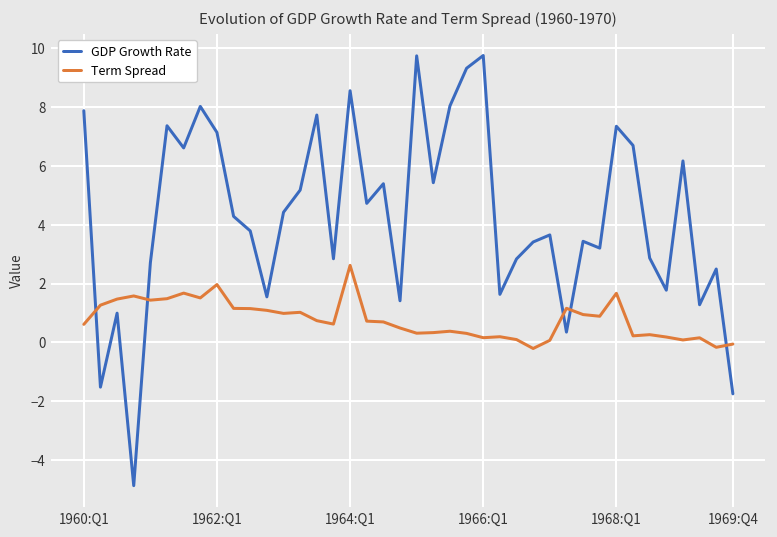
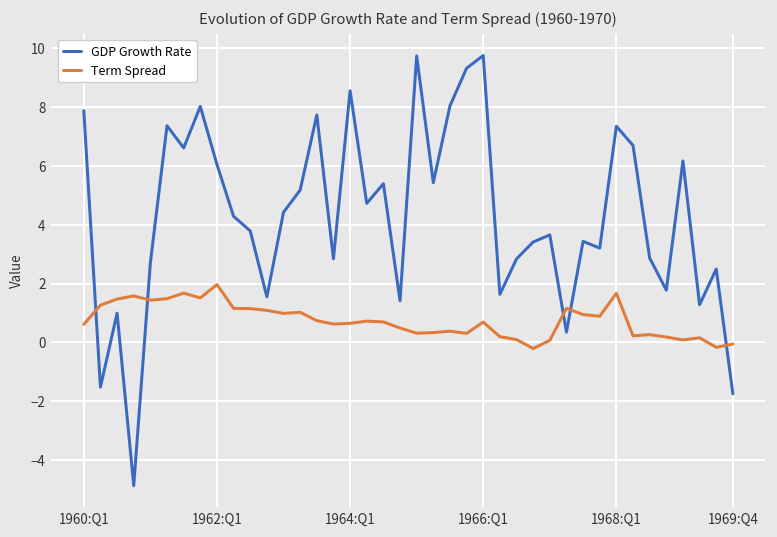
  {
    "GDP Growth Rate": {
      "1960:Q1": 7.9,
-     "1962:Q1": 7.1,
+     "1962:Q1": 6.1,
      "1964:Q1": 8.6,
      "1966:Q1": 9.8,
      "1968:Q1": 7.4,
      "1969:Q4": -1.7
    },
    "Term Spread": {
      "1960:Q1": 0.6,
      "1962:Q1": 2.0,
-     "1964:Q1": 2.6,
-     "1966:Q1": 0.2,
+     "1964:Q1": 0.7,
+     "1966:Q1": 0.7,
      "1968:Q1": 1.7,
      "1969:Q4": -0.1
    }
  }
